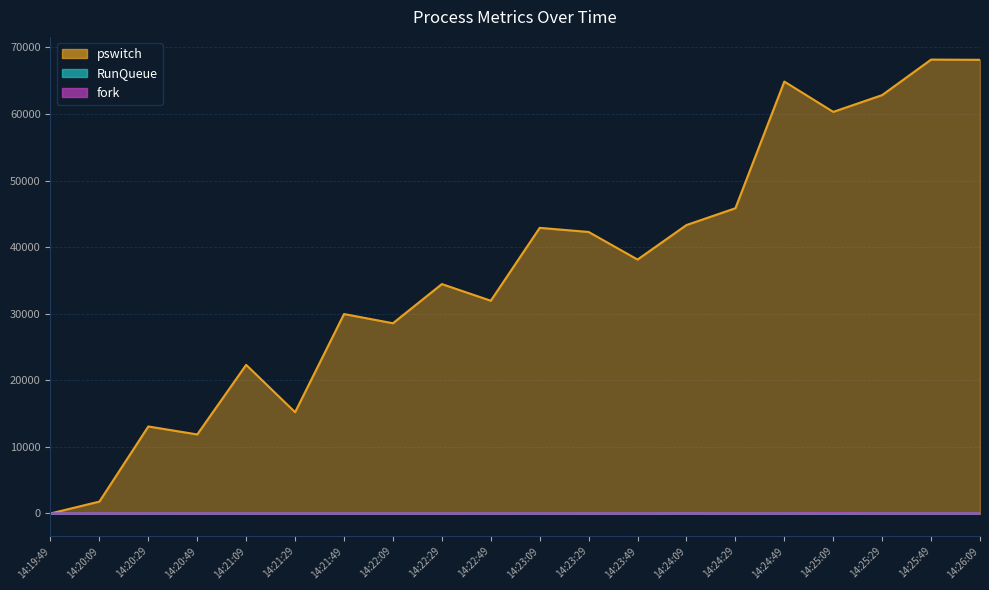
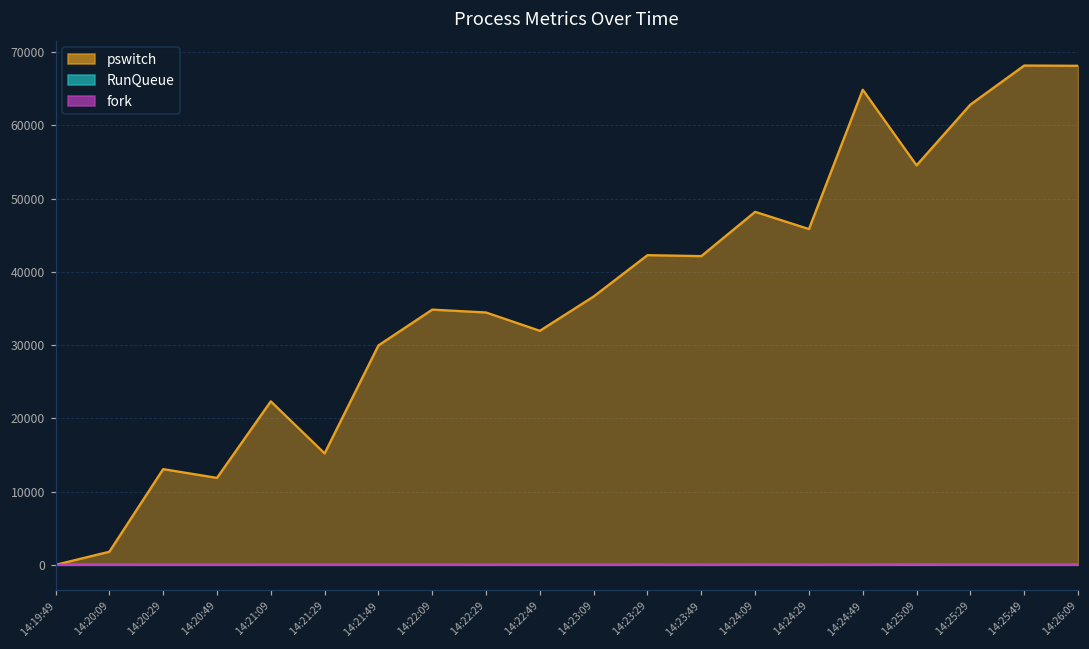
  {
    "pswitch": {
      "14:20:09": 2000,
      "14:20:29": 13000,
      "14:20:49": 12000,
      "14:21:09": 22000,
      "14:21:29": 15000,
      "14:21:49": 30000,
-     "14:22:09": 29000,
+     "14:22:09": 35000,
      "14:22:29": 34000,
      "14:22:49": 32000,
-     "14:23:09": 43000,
+     "14:23:09": 37000,
      "14:23:29": 42000,
-     "14:23:49": 38000,
-     "14:24:09": 43000,
+     "14:23:49": 42000,
+     "14:24:09": 48000,
      "14:24:29": 46000,
      "14:24:49": 65000,
-     "14:25:09": 60000,
+     "14:25:09": 55000,
      "14:25:29": 63000,
      "14:25:49": 68000,
      "14:26:09": 68000
    }
  }
